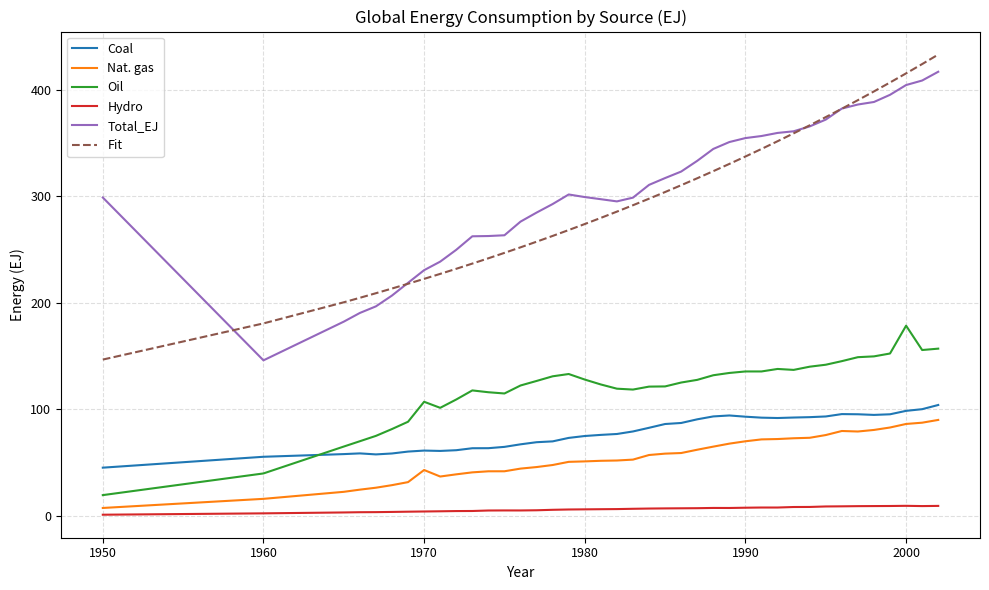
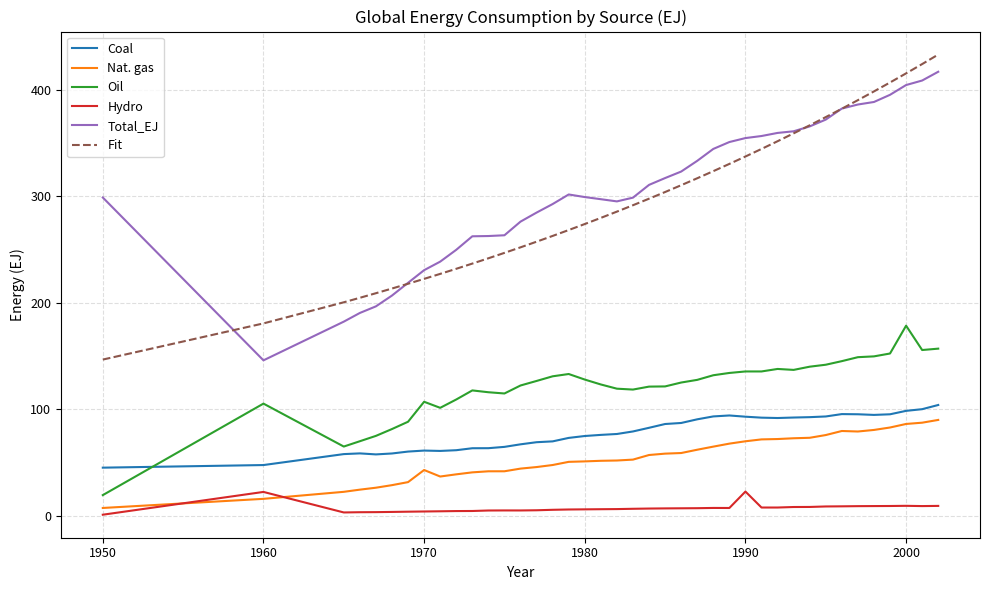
  {
    "Coal": {
      "1950": 45,
-     "1960": 56,
+     "1960": 48,
      "1970": 61,
      "1980": 75,
      "1990": 93,
      "2000": 99
    },
    "Nat. gas": {
      "1950": 8,
      "1960": 16,
      "1970": 43,
      "1980": 51,
      "1990": 70,
      "2000": 86
    },
    "Oil": {
      "1950": 20,
-     "1960": 40,
+     "1960": 106,
      "1970": 107,
      "1980": 128,
      "1990": 136,
      "2000": 179
    },
    "Hydro": {
      "1950": 1,
-     "1960": 2,
+     "1960": 23,
      "1970": 4,
      "1980": 6,
-     "1990": 8,
+     "1990": 23,
      "2000": 10
    },
    "Total_EJ": {
      "1950": 299,
      "1960": 146,
      "1970": 231,
      "1980": 299,
      "1990": 355,
      "2000": 405
    },
    "Fit": {
      "1950": 147,
      "1960": 181,
      "1970": 223,
      "1980": 274,
      "1990": 337,
      "2000": 416
    }
  }
